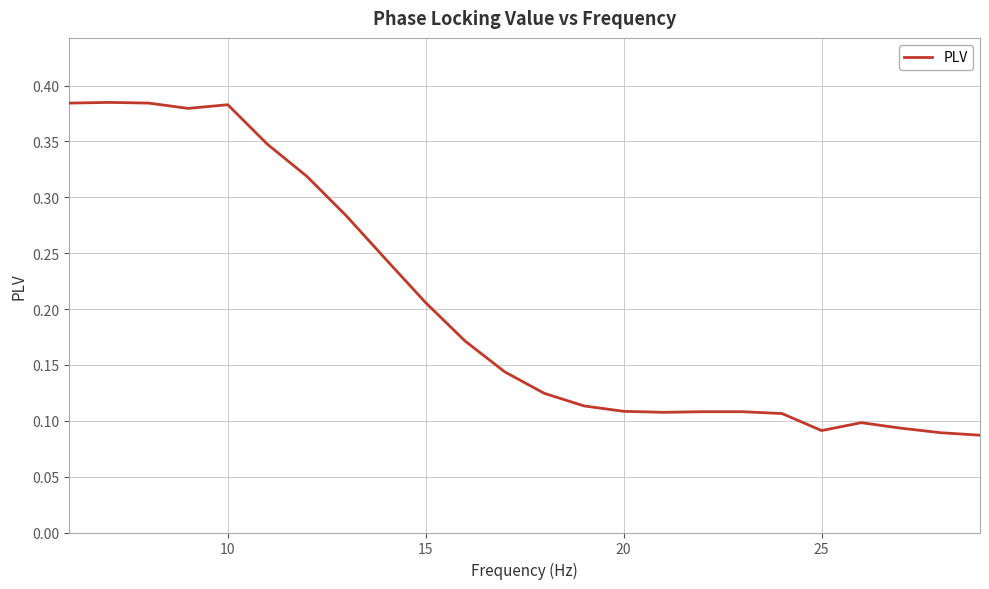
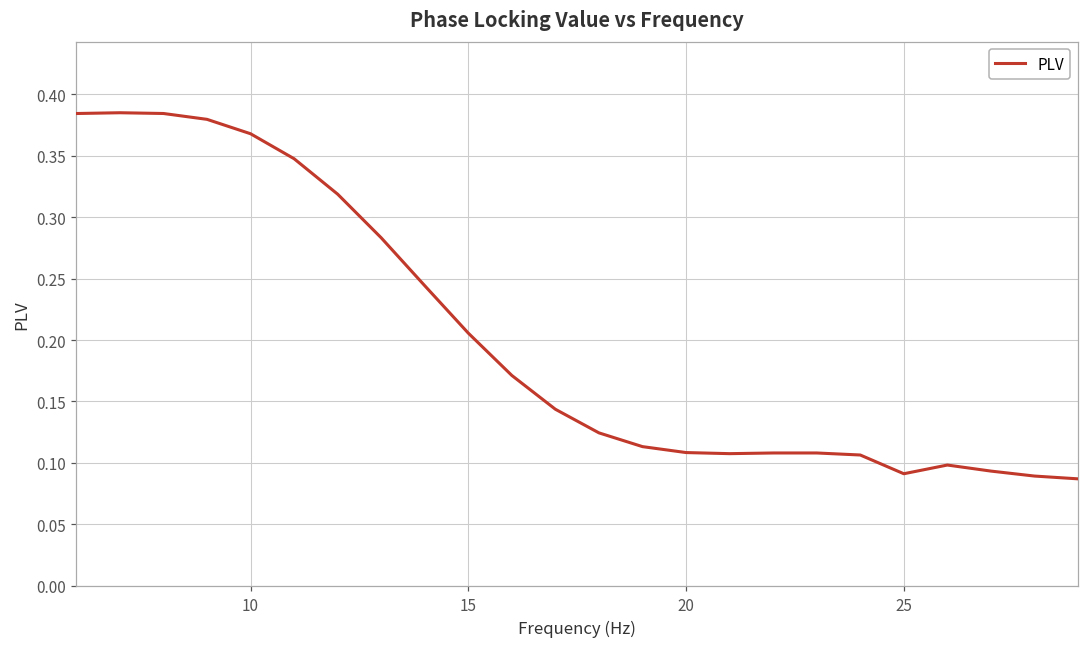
  {
-   "10": 0.383,
+   "10": 0.368,
    "15": 0.206,
    "20": 0.108,
    "25": 0.091
  }
